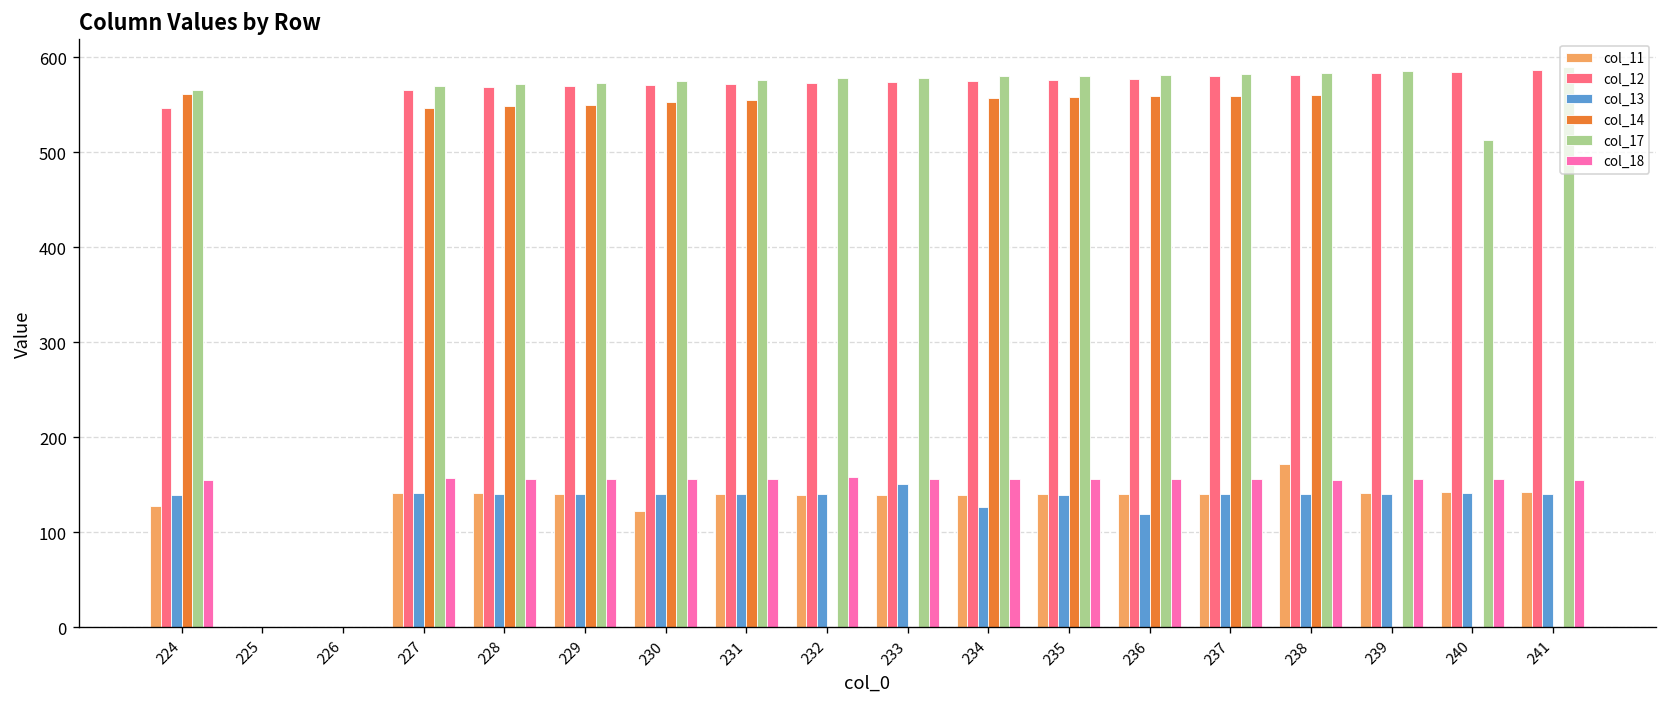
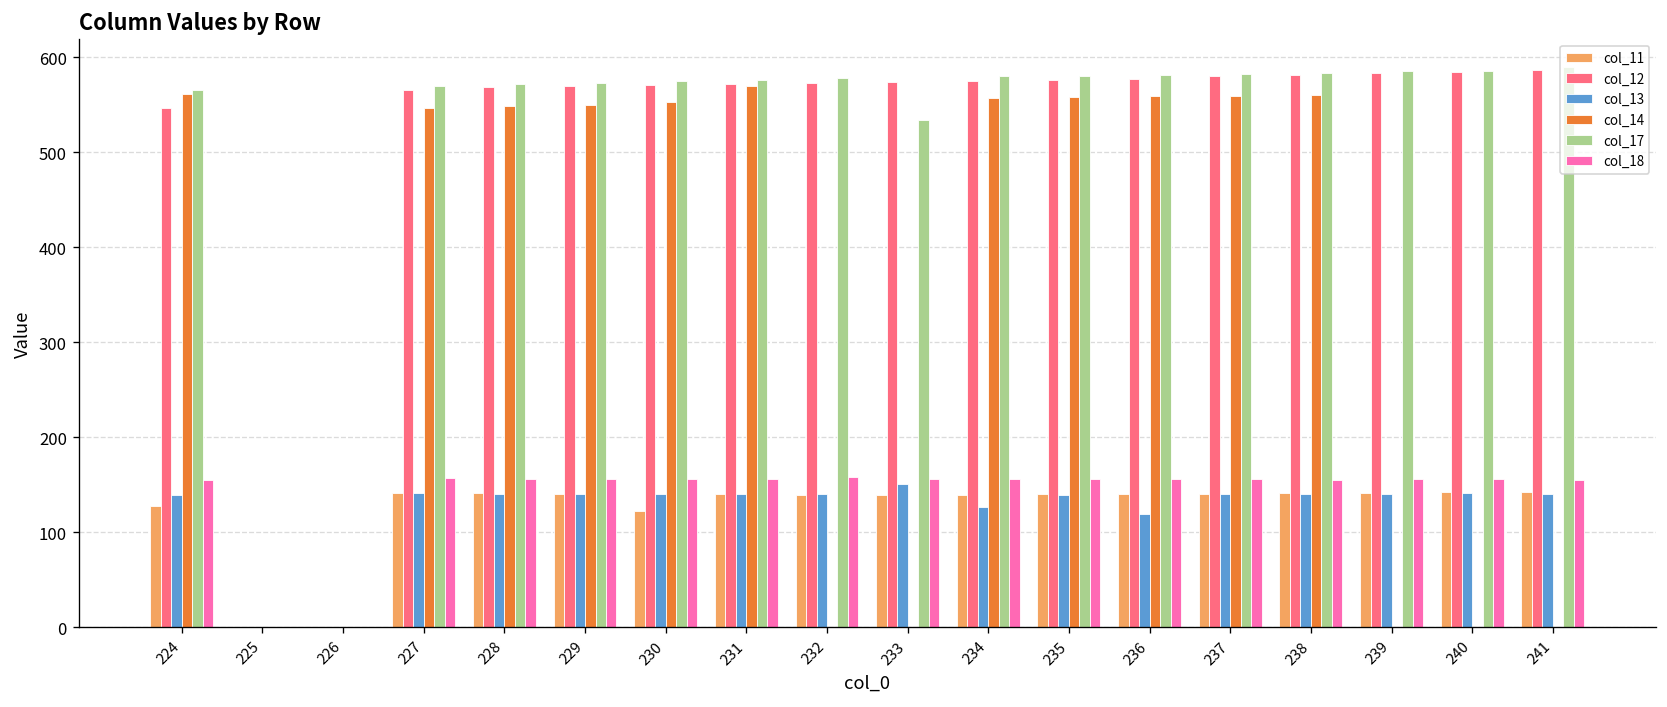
  {
    "col_11": {
      "224": 130,
      "225": 0,
      "226": 0,
      "227": 140,
      "228": 140,
      "229": 140,
      "230": 120,
      "231": 140,
      "232": 140,
      "233": 140,
      "234": 140,
      "235": 140,
      "236": 140,
      "237": 140,
-     "238": 170,
+     "238": 140,
      "239": 140,
      "240": 140,
      "241": 140
    },
    "col_13": {
      "224": 140,
      "225": 0,
      "226": 0,
      "227": 140,
      "228": 140,
      "229": 140,
      "230": 140,
      "231": 140,
      "232": 140,
      "233": 150,
      "234": 130,
      "235": 140,
      "236": 120,
      "237": 140,
      "238": 140,
      "239": 140,
      "240": 140,
      "241": 140
    },
    "col_14": {
      "224": 560,
      "225": 0,
      "226": 0,
      "227": 550,
      "228": 550,
      "229": 550,
      "230": 550,
-     "231": 550,
+     "231": 570,
      "232": 0,
      "233": 0,
      "234": 560,
      "235": 560,
      "236": 560,
      "237": 560,
      "238": 560,
      "239": 0,
      "240": 0,
      "241": 0
    },
    "col_17": {
      "224": 570,
      "225": 0,
      "226": 0,
      "227": 570,
      "228": 570,
      "229": 570,
      "230": 570,
      "231": 580,
      "232": 580,
-     "233": 580,
+     "233": 530,
      "234": 580,
      "235": 580,
      "236": 580,
      "237": 580,
      "238": 580,
      "239": 580,
-     "240": 510
+     "240": 590
    }
  }
